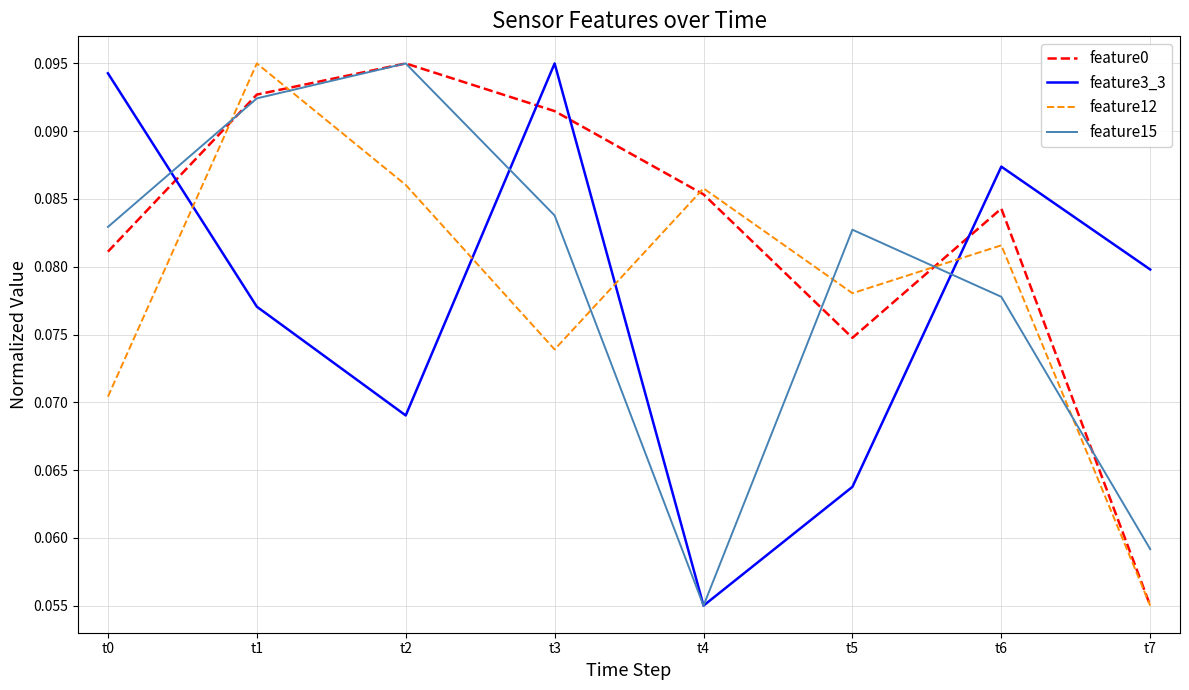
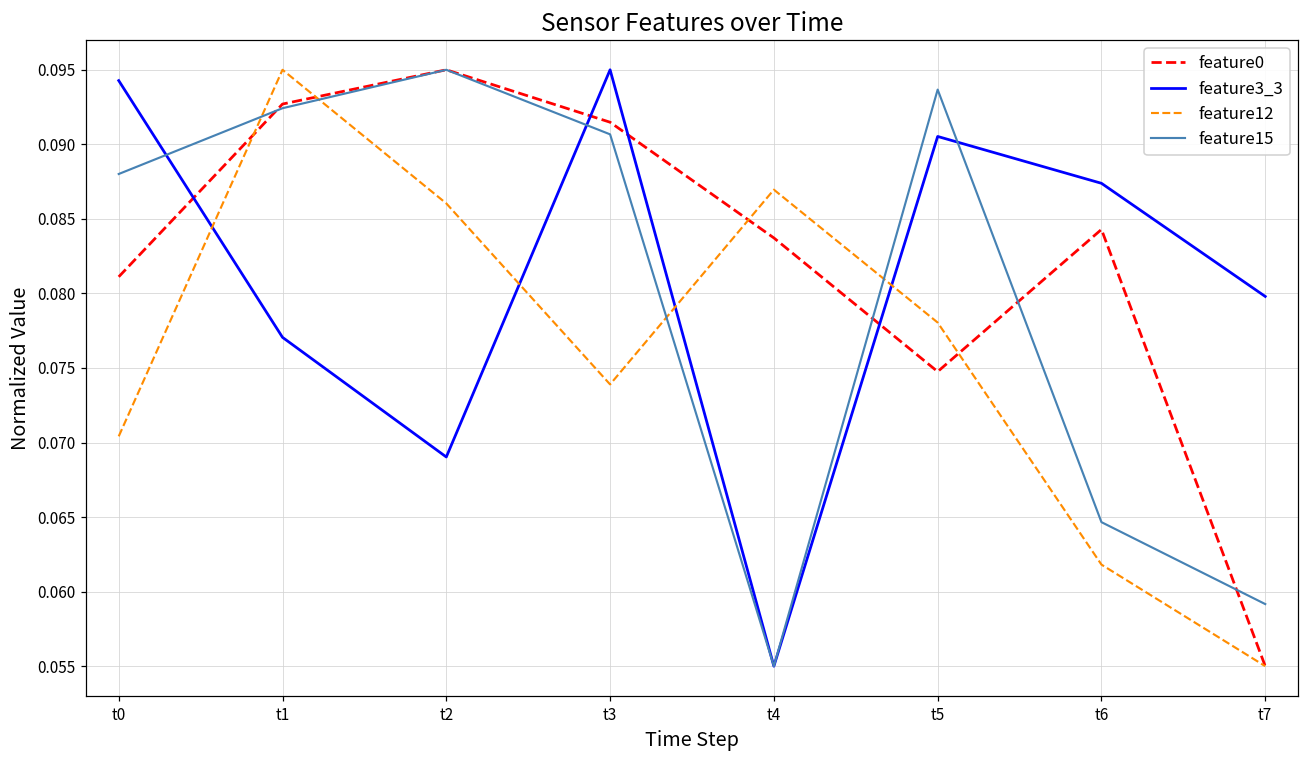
  {
    "feature0": {
      "t0": 0.0811,
      "t1": 0.0927,
      "t3": 0.0915,
-     "t4": 0.0853,
+     "t4": 0.0837,
      "t5": 0.0748,
      "t6": 0.0843
    },
    "feature3_3": {
      "t0": 0.0943,
      "t1": 0.0771,
      "t2": 0.0690,
      "t3": 0.0950,
-     "t5": 0.0638,
+     "t5": 0.0905,
      "t6": 0.0874,
      "t7": 0.0798
    },
    "feature12": {
      "t0": 0.0704,
      "t1": 0.0950,
      "t2": 0.0860,
      "t3": 0.0739,
-     "t4": 0.0858,
+     "t4": 0.0870,
      "t5": 0.0780,
-     "t6": 0.0816
+     "t6": 0.0618
    },
    "feature15": {
-     "t0": 0.0829,
+     "t0": 0.0880,
      "t1": 0.0924,
-     "t3": 0.0838,
-     "t5": 0.0827,
-     "t6": 0.0778,
+     "t3": 0.0907,
+     "t5": 0.0937,
+     "t6": 0.0647,
      "t7": 0.0592
    }
  }
